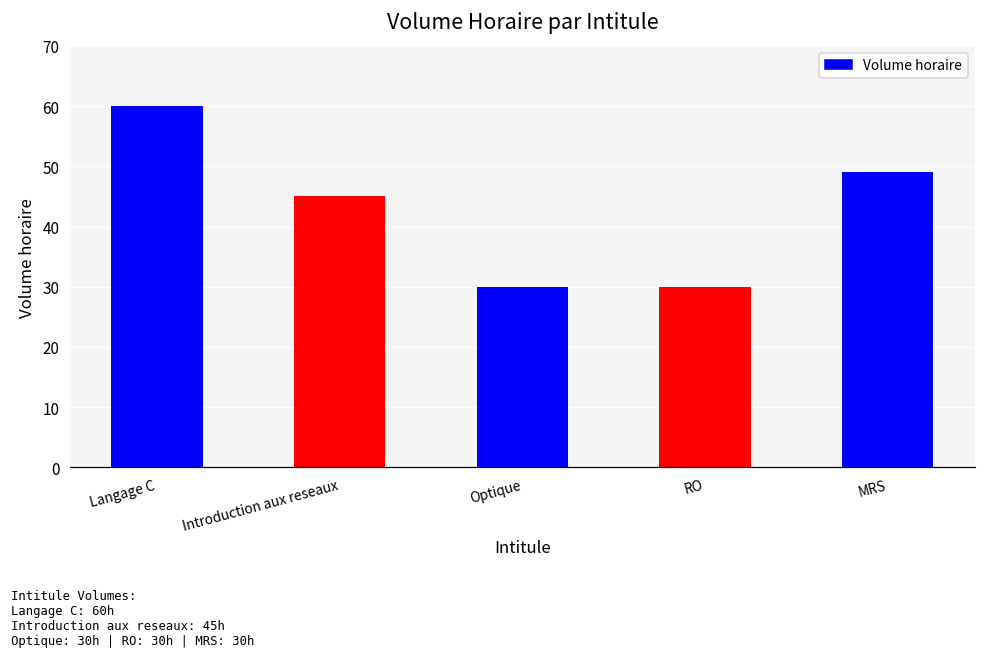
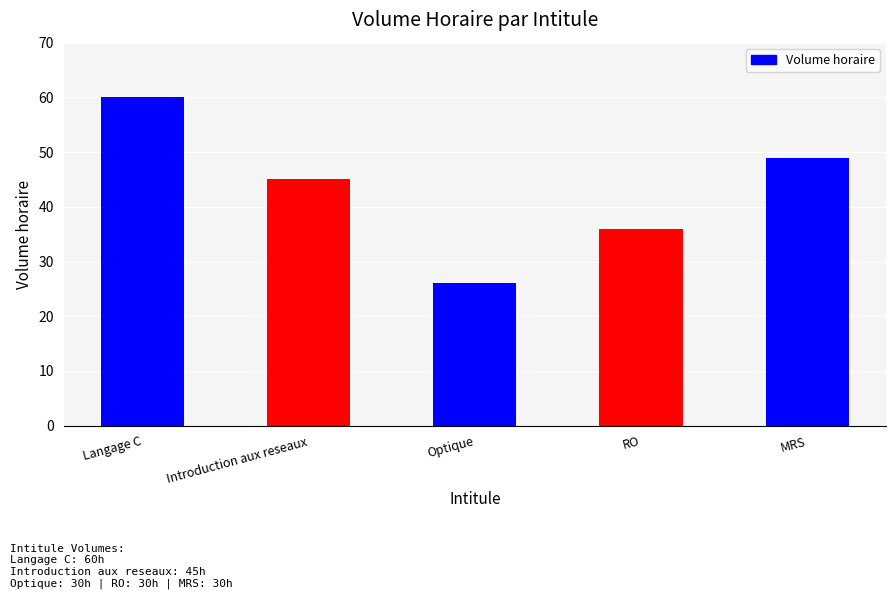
  {
    "Langage C": 60,
    "Introduction aux reseaux": 45,
-   "Optique": 30,
-   "RO": 30,
+   "Optique": 26,
+   "RO": 36,
    "MRS": 49
  }
